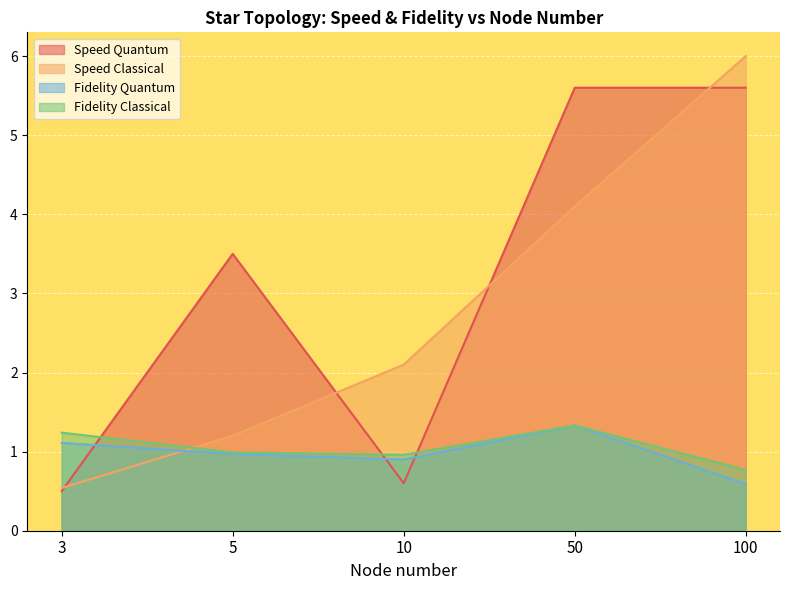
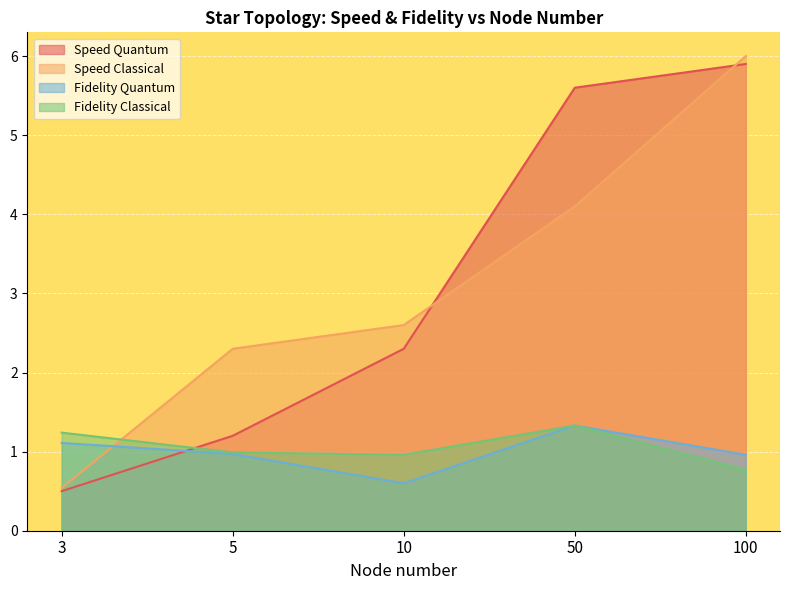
  {
    "Speed Quantum": {
      "3": 0.5,
-     "5": 3.5,
-     "10": 0.6,
+     "5": 1.2,
+     "10": 2.3,
      "50": 5.6,
-     "100": 5.6
+     "100": 5.9
    },
    "Speed Classical": {
      "3": 0.5,
-     "5": 1.2,
-     "10": 2.1,
+     "5": 2.3,
+     "10": 2.6,
      "50": 4.1,
      "100": 6.0
    },
    "Fidelity Quantum": {
      "3": 1.1,
-     "10": 0.9,
-     "100": 0.6
+     "10": 0.6,
+     "100": 1.0
    },
    "Fidelity Classical": {
      "3": 1.2,
      "10": 1.0,
      "100": 0.8
    }
  }
